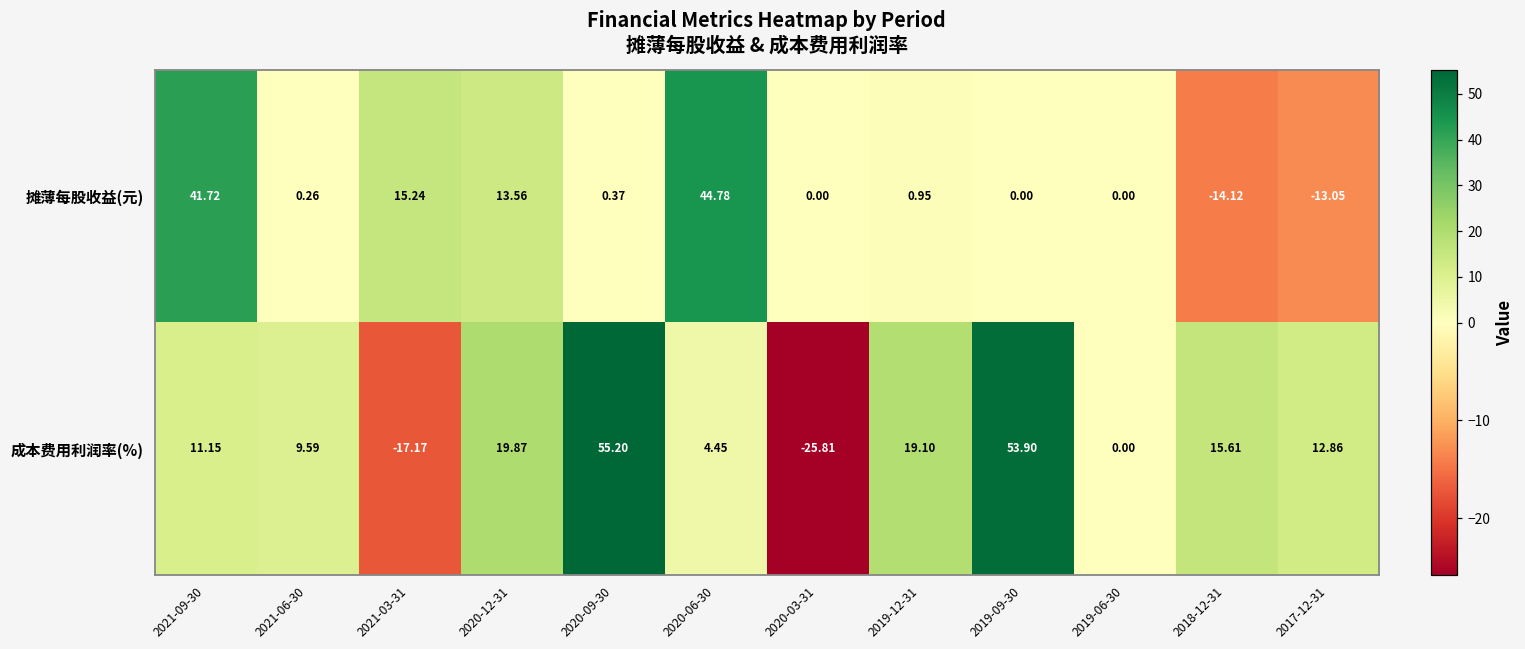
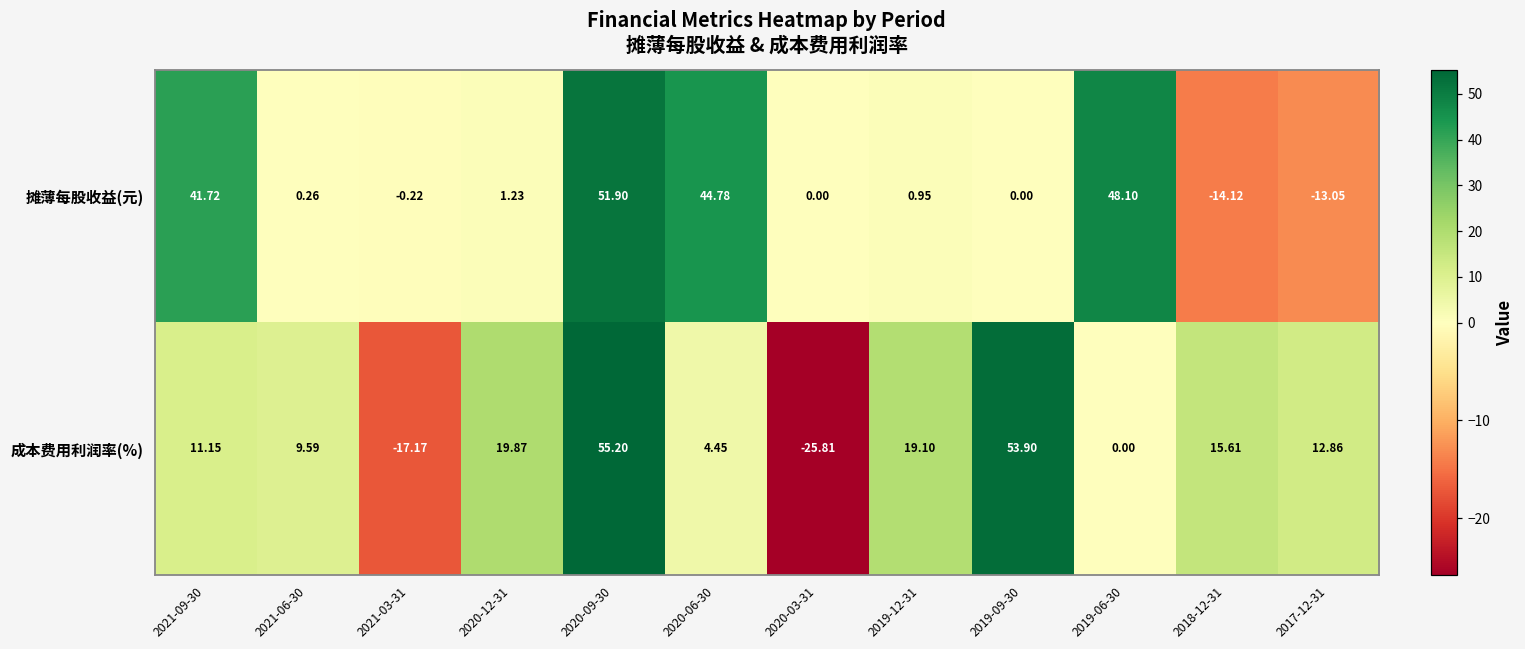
  {
    "摊薄每股收益(元)": {
      "2021-09-30": 41.72,
      "2021-06-30": 0.26,
-     "2021-03-31": 15.24,
-     "2020-12-31": 13.56,
-     "2020-09-30": 0.37,
+     "2021-03-31": -0.22,
+     "2020-12-31": 1.23,
+     "2020-09-30": 51.90,
      "2020-06-30": 44.78,
      "2020-03-31": 0.00,
      "2019-12-31": 0.95,
      "2019-09-30": 0.00,
-     "2019-06-30": 0.00,
+     "2019-06-30": 48.10,
      "2018-12-31": -14.12,
      "2017-12-31": -13.05
    },
    "成本费用利润率(%)": {
      "2021-09-30": 11.15,
      "2021-06-30": 9.59,
      "2021-03-31": -17.17,
      "2020-12-31": 19.87,
      "2020-09-30": 55.20,
      "2020-06-30": 4.45,
      "2020-03-31": -25.81,
      "2019-12-31": 19.10,
      "2019-09-30": 53.90,
      "2019-06-30": 0.00,
      "2018-12-31": 15.61,
      "2017-12-31": 12.86
    }
  }
